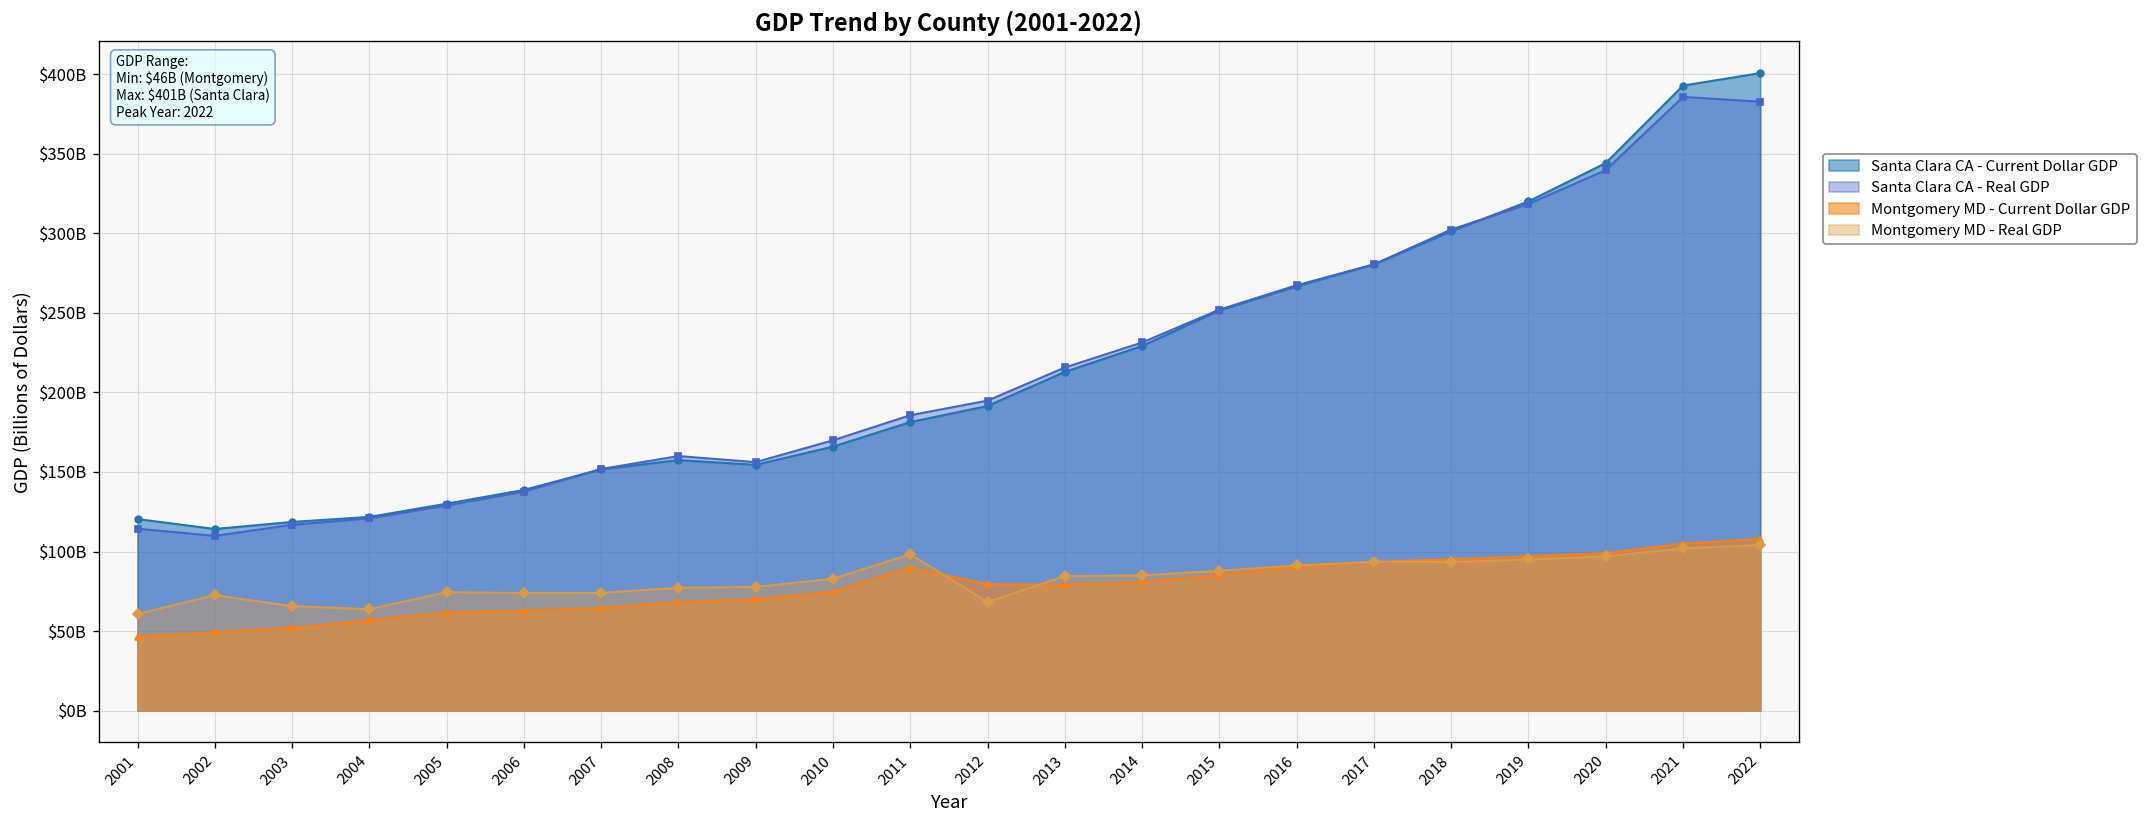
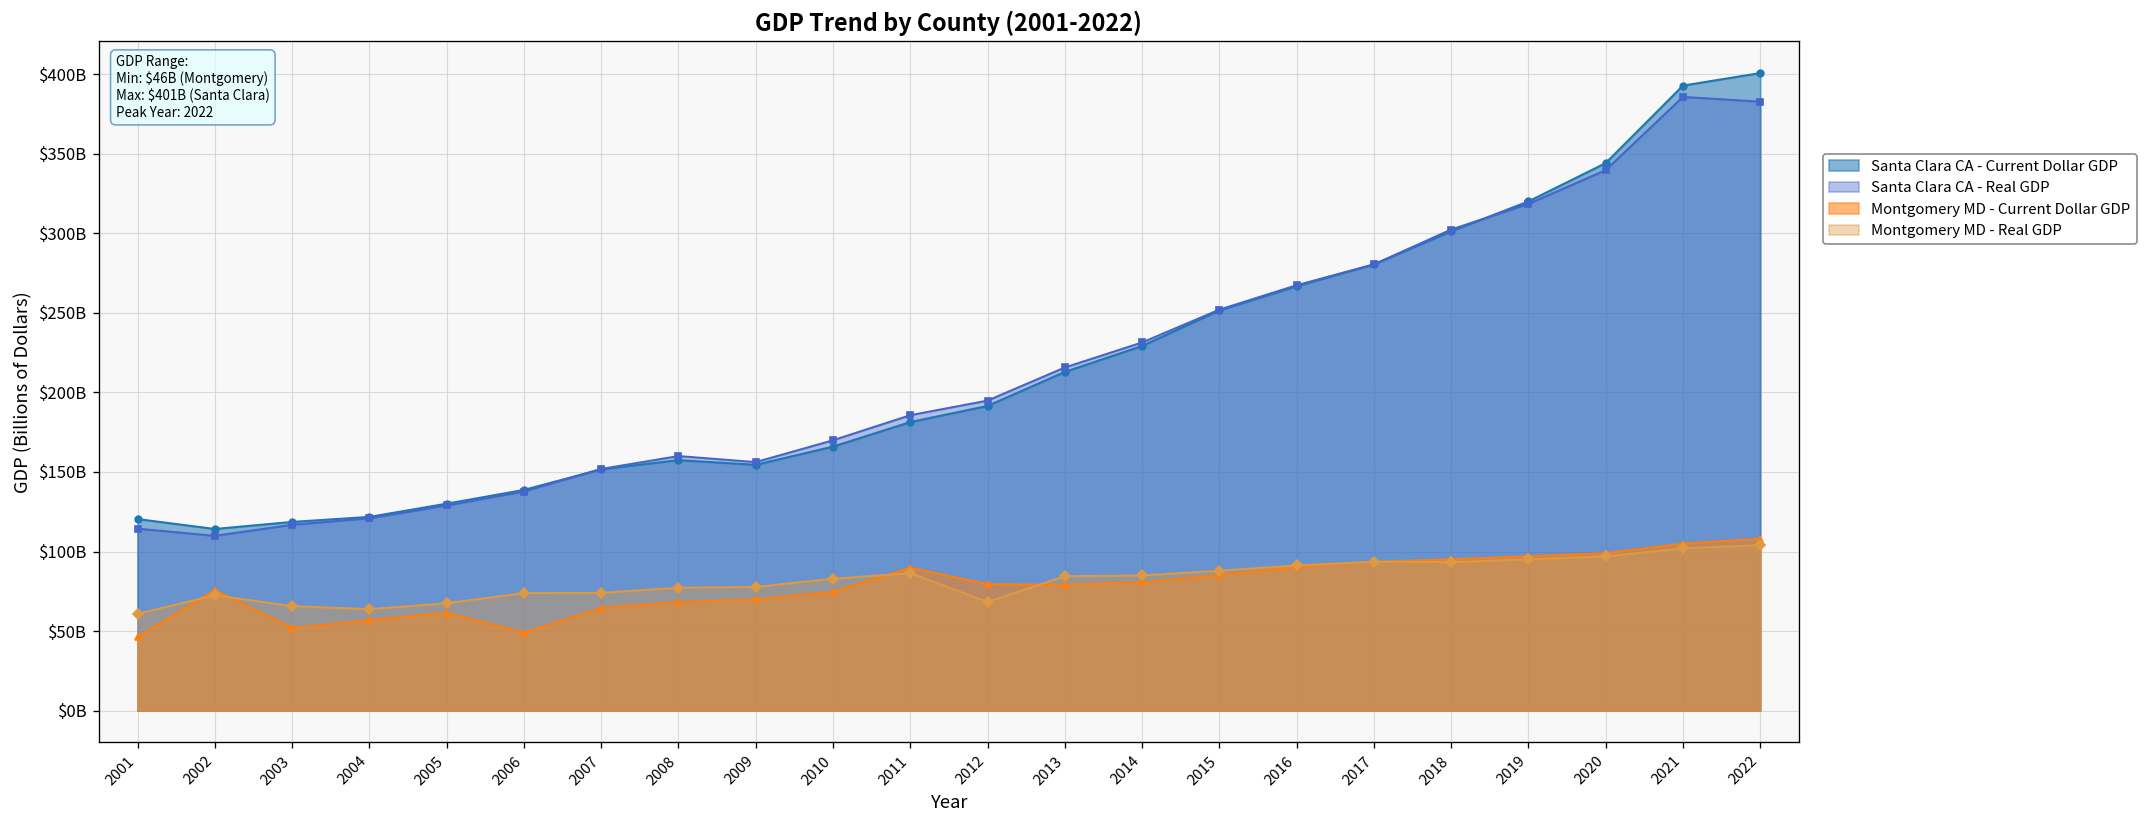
  {
    "Montgomery MD - Current Dollar GDP": {
      "2001": "$46000000000",
-     "2002": "$49000000000",
+     "2002": "$76000000000",
      "2003": "$52000000000",
      "2004": "$57000000000",
      "2005": "$62000000000",
-     "2006": "$63000000000",
+     "2006": "$49000000000",
      "2007": "$64000000000",
      "2008": "$68000000000",
      "2009": "$70000000000",
      "2010": "$75000000000",
      "2011": "$90000000000",
      "2012": "$79000000000",
      "2013": "$79000000000",
      "2014": "$81000000000",
      "2015": "$85000000000",
      "2019": "$97000000000",
      "2020": "$99000000000",
      "2021": "$105000000000",
      "2022": "$108000000000"
    },
    "Montgomery MD - Real GDP": {
      "2001": "$61000000000",
      "2002": "$73000000000",
      "2003": "$66000000000",
      "2004": "$64000000000",
-     "2005": "$74000000000",
+     "2005": "$67000000000",
      "2006": "$74000000000",
      "2007": "$74000000000",
      "2008": "$77000000000",
      "2009": "$78000000000",
      "2010": "$83000000000",
-     "2011": "$98000000000",
+     "2011": "$86000000000",
      "2012": "$68000000000",
      "2013": "$85000000000",
      "2014": "$85000000000",
      "2015": "$88000000000",
      "2019": "$95000000000",
      "2020": "$97000000000",
      "2021": "$102000000000",
      "2022": "$104000000000"
    }
  }
